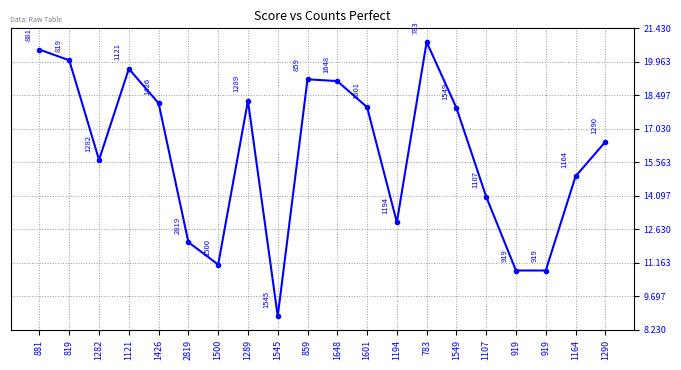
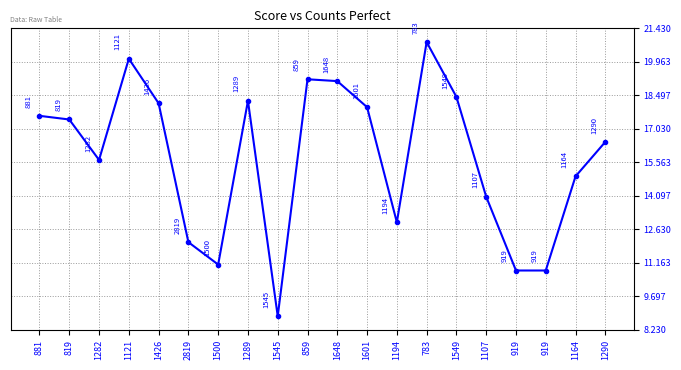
  {
-   "881": 20.5,
-   "819": 20.0,
-   "1121": 19.7,
-   "1549": 18.0
+   "881": 17.6,
+   "819": 17.4,
+   "1121": 20.1,
+   "1549": 18.4
  }
